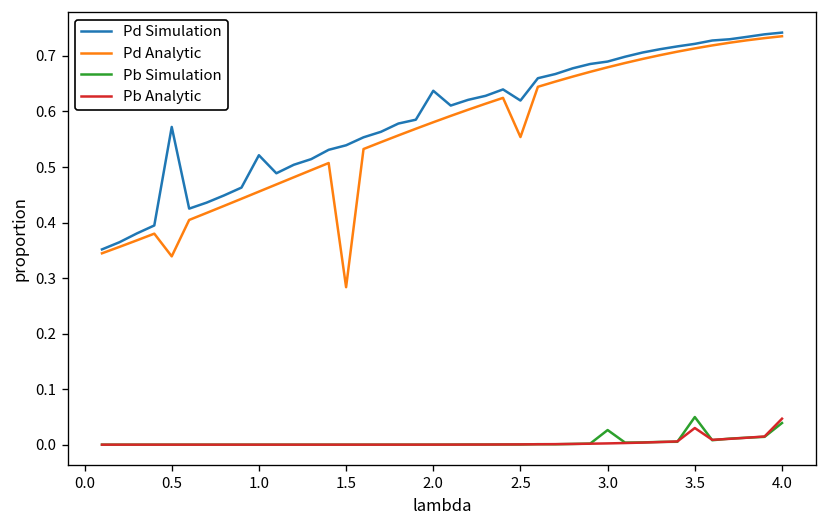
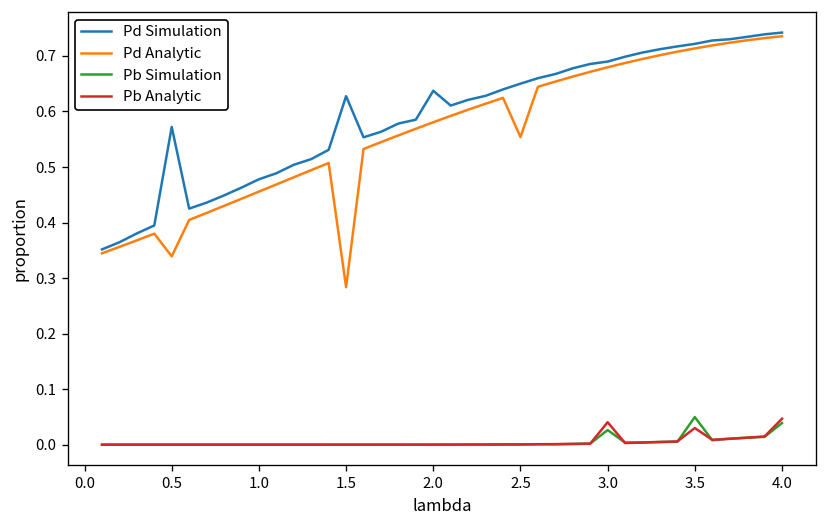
  {
    "Pd Simulation": {
      "0.5": 0.57,
-     "1.0": 0.52,
-     "1.5": 0.54,
+     "1.0": 0.48,
+     "1.5": 0.63,
      "2.0": 0.64,
-     "2.5": 0.62,
+     "2.5": 0.65,
      "3.0": 0.69,
      "3.5": 0.72,
      "4.0": 0.74
    },
    "Pd Analytic": {
      "0.5": 0.34,
      "1.0": 0.46,
      "1.5": 0.28,
      "2.0": 0.58,
      "2.5": 0.55,
      "3.0": 0.68,
      "3.5": 0.71,
      "4.0": 0.74
    },
    "Pb Simulation": {
      "3.0": 0.03,
      "3.5": 0.05,
      "4.0": 0.04
    },
    "Pb Analytic": {
-     "3.0": 0.00,
+     "3.0": 0.04,
      "3.5": 0.03,
      "4.0": 0.05
    }
  }
